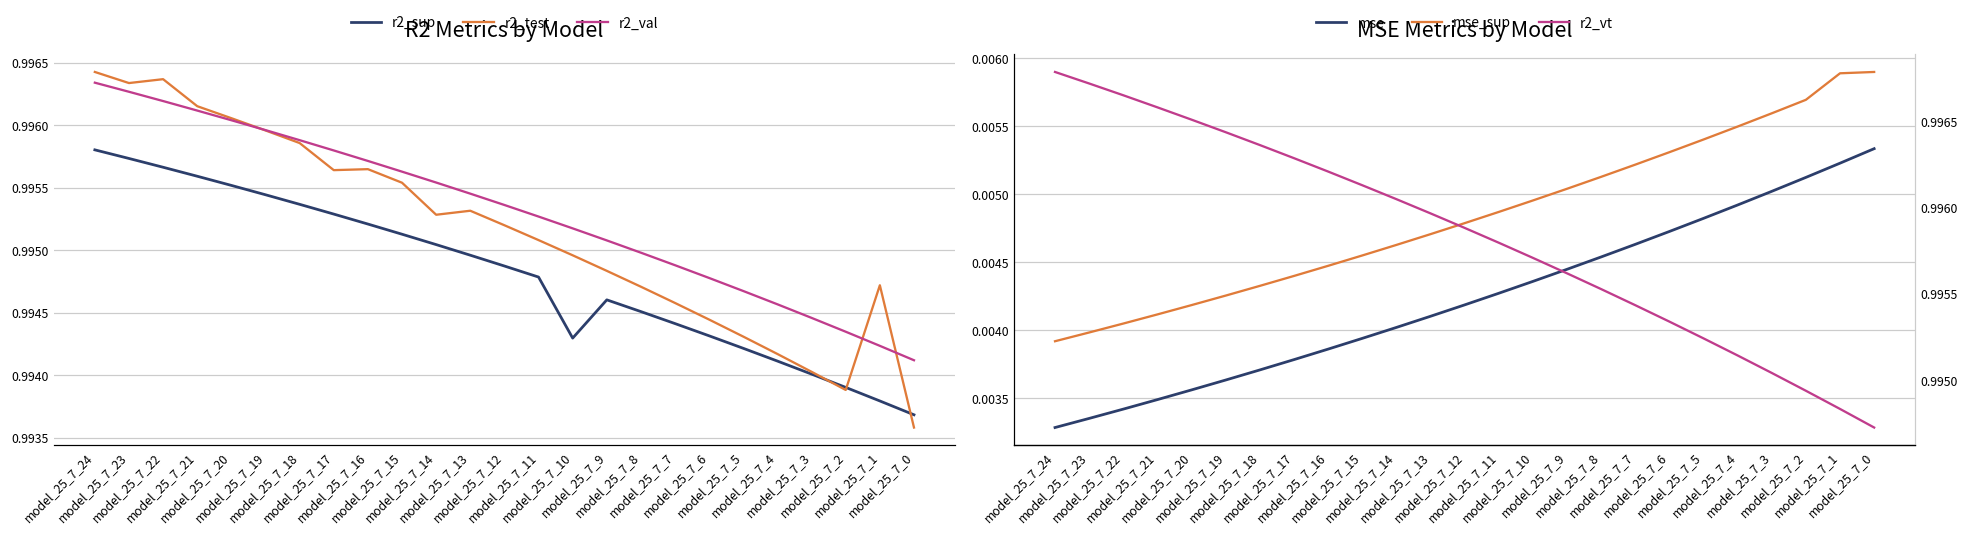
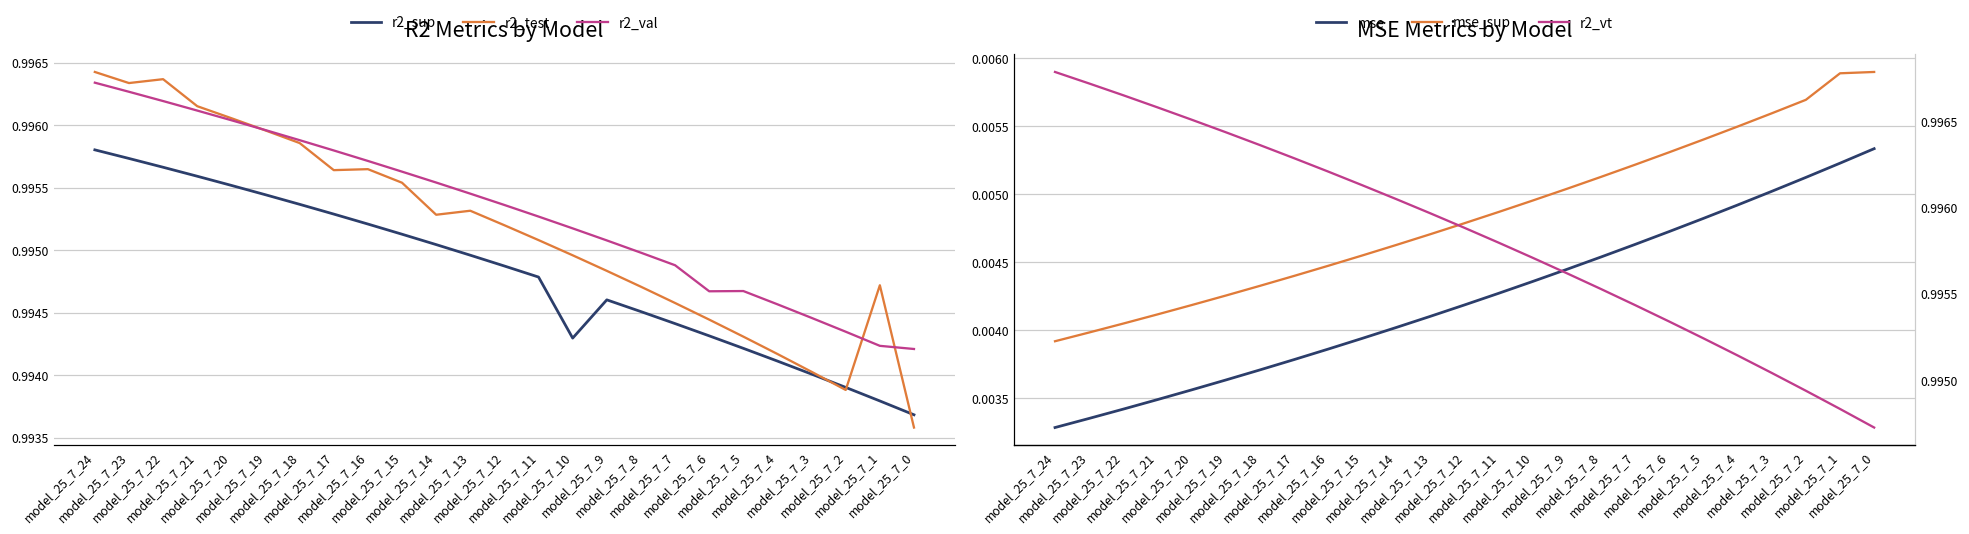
  {
    "R2 Metrics by Model": {
      "r2_sup": {
        "model_25_7_24": 0.99580,
        "model_25_7_23": 0.99573,
        "model_25_7_22": 0.99566,
        "model_25_7_21": 0.99559,
        "model_25_7_20": 0.99552,
        "model_25_7_19": 0.99544,
        "model_25_7_18": 0.99537,
        "model_25_7_17": 0.99529,
        "model_25_7_16": 0.99521,
        "model_25_7_15": 0.99513,
        "model_25_7_14": 0.99504,
        "model_25_7_13": 0.99496,
        "model_25_7_12": 0.99487,
        "model_25_7_11": 0.99478,
        "model_25_7_10": 0.99430,
        "model_25_7_9": 0.99460,
        "model_25_7_8": 0.99451,
        "model_25_7_7": 0.99441,
        "model_25_7_6": 0.99431,
        "model_25_7_5": 0.99421,
        "model_25_7_4": 0.99411,
        "model_25_7_1": 0.99379,
        "model_25_7_0": 0.99368
      },
      "r2_test": {
        "model_25_7_24": 0.99642,
        "model_25_7_23": 0.99634,
        "model_25_7_22": 0.99637,
        "model_25_7_21": 0.99615,
        "model_25_7_18": 0.99586,
        "model_25_7_17": 0.99564,
        "model_25_7_16": 0.99565,
        "model_25_7_15": 0.99554,
        "model_25_7_14": 0.99528,
        "model_25_7_13": 0.99531,
        "model_25_7_12": 0.99520,
        "model_25_7_11": 0.99508,
        "model_25_7_10": 0.99496,
        "model_25_7_9": 0.99483,
        "model_25_7_8": 0.99471,
        "model_25_7_7": 0.99458,
        "model_25_7_6": 0.99444,
        "model_25_7_5": 0.99431,
        "model_25_7_4": 0.99417,
        "model_25_7_1": 0.99472,
        "model_25_7_0": 0.99358
      },
      "r2_val": {
        "model_25_7_24": 0.99634,
        "model_25_7_23": 0.99627,
        "model_25_7_22": 0.99619,
        "model_25_7_21": 0.99612,
        "model_25_7_18": 0.99588,
        "model_25_7_17": 0.99580,
        "model_25_7_16": 0.99571,
        "model_25_7_15": 0.99563,
        "model_25_7_14": 0.99554,
        "model_25_7_13": 0.99545,
        "model_25_7_12": 0.99536,
        "model_25_7_11": 0.99527,
        "model_25_7_10": 0.99517,
        "model_25_7_9": 0.99508,
        "model_25_7_8": 0.99498,
        "model_25_7_7": 0.99488,
-       "model_25_7_6": 0.99478,
+       "model_25_7_6": 0.99467,
        "model_25_7_5": 0.99467,
        "model_25_7_4": 0.99457,
        "model_25_7_3": 0.99446,
        "model_25_7_2": 0.99435,
        "model_25_7_1": 0.99423,
-       "model_25_7_0": 0.99412
+       "model_25_7_0": 0.99421
      }
    }
  }
